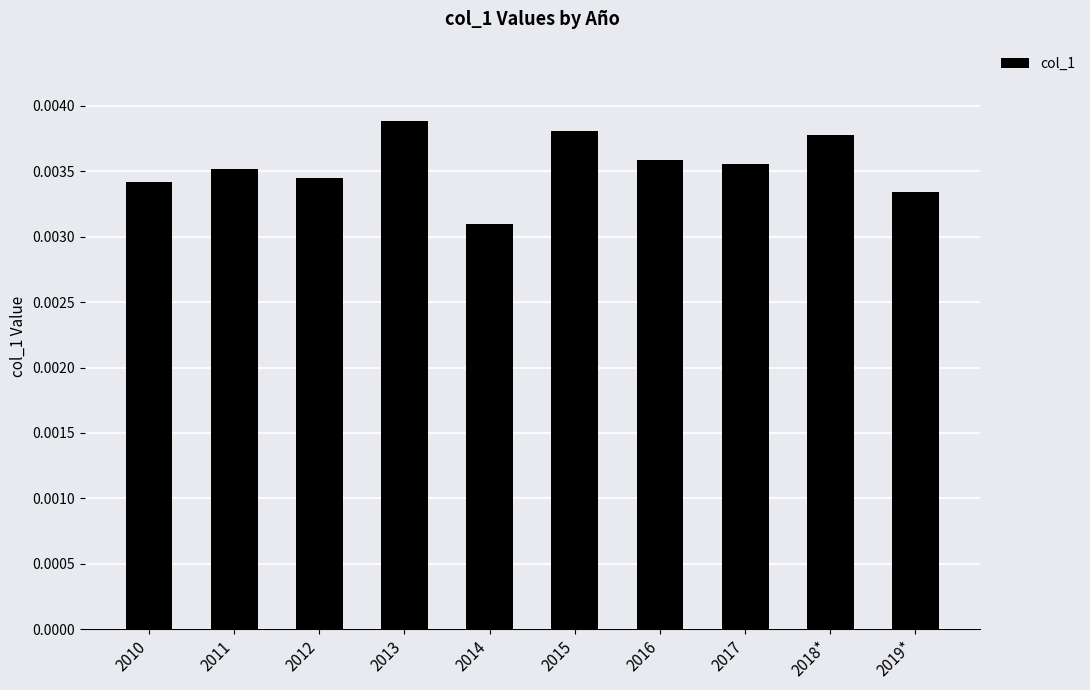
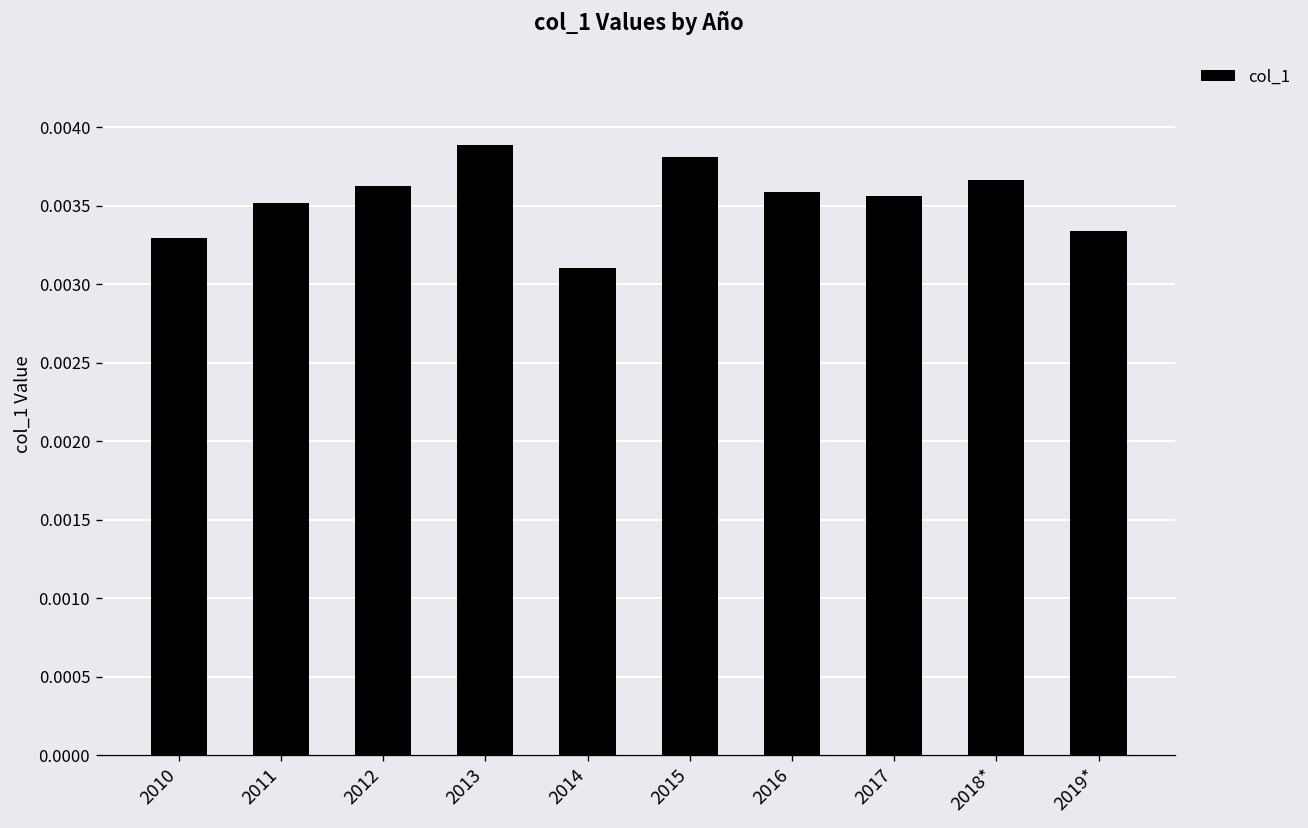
  {
-   "2010": 0.00342,
+   "2010": 0.00329,
    "2011": 0.00351,
-   "2012": 0.00345,
+   "2012": 0.00362,
    "2013": 0.00389,
    "2014": 0.00310,
    "2015": 0.00381,
    "2016": 0.00358,
    "2017": 0.00356,
-   "2018*": 0.00378,
+   "2018*": 0.00366,
    "2019*": 0.00334
  }
